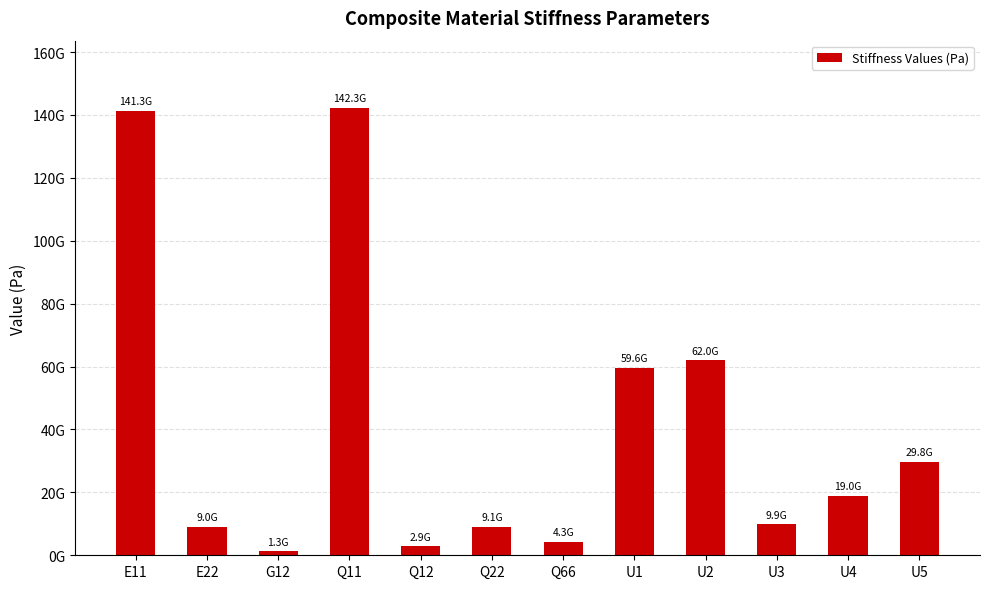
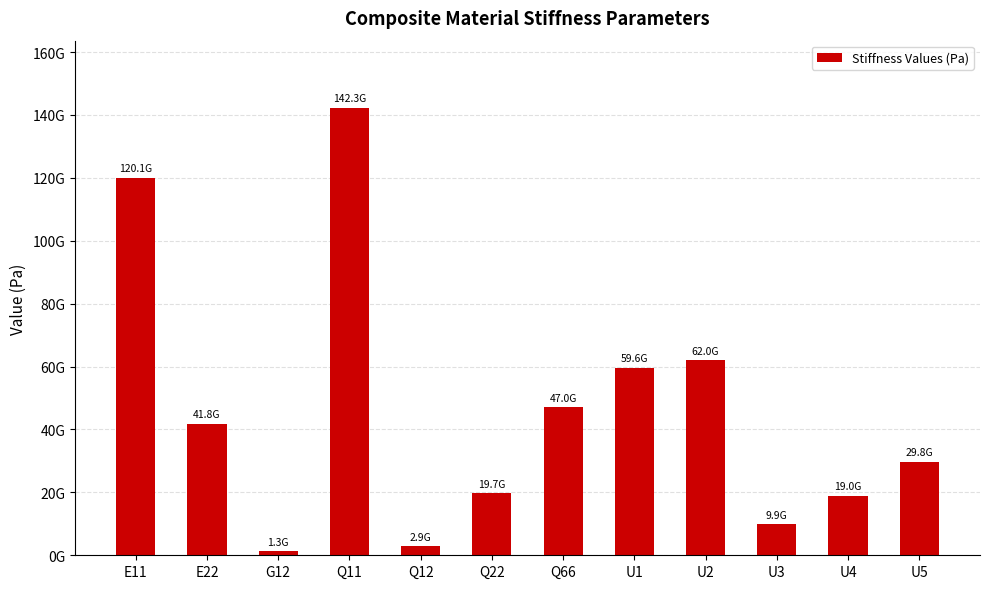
  {
-   "E11": "141.3G",
-   "E22": "9.0G",
+   "E11": "120.1G",
+   "E22": "41.8G",
    "G12": "1.3G",
    "Q11": "142.3G",
    "Q12": "2.9G",
-   "Q22": "9.1G",
-   "Q66": "4.3G",
+   "Q22": "19.7G",
+   "Q66": "47.0G",
    "U1": "59.6G",
    "U2": "62.0G",
    "U3": "9.9G",
    "U4": "19.0G",
    "U5": "29.8G"
  }
